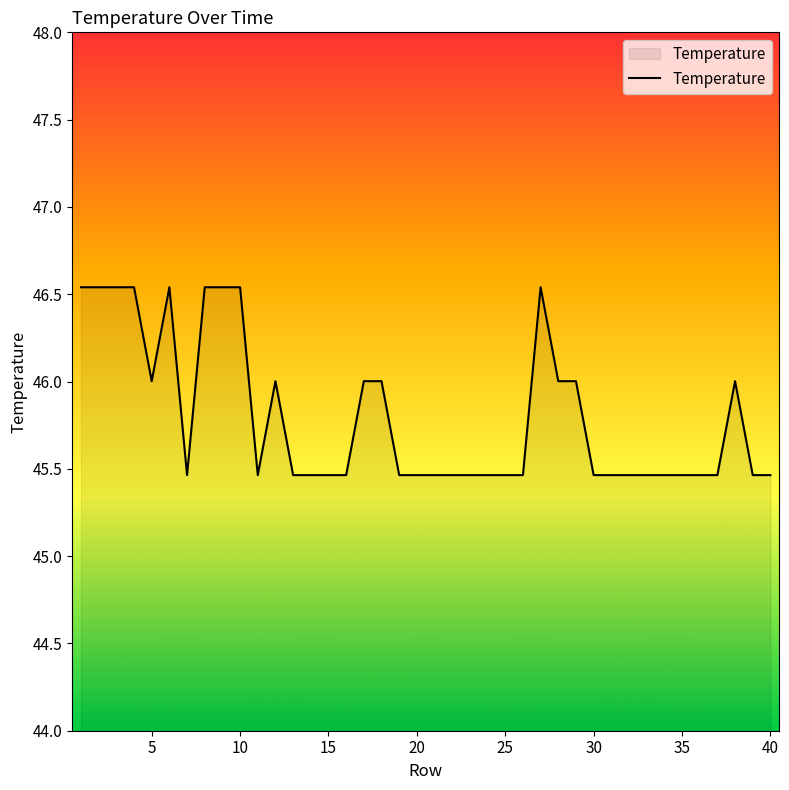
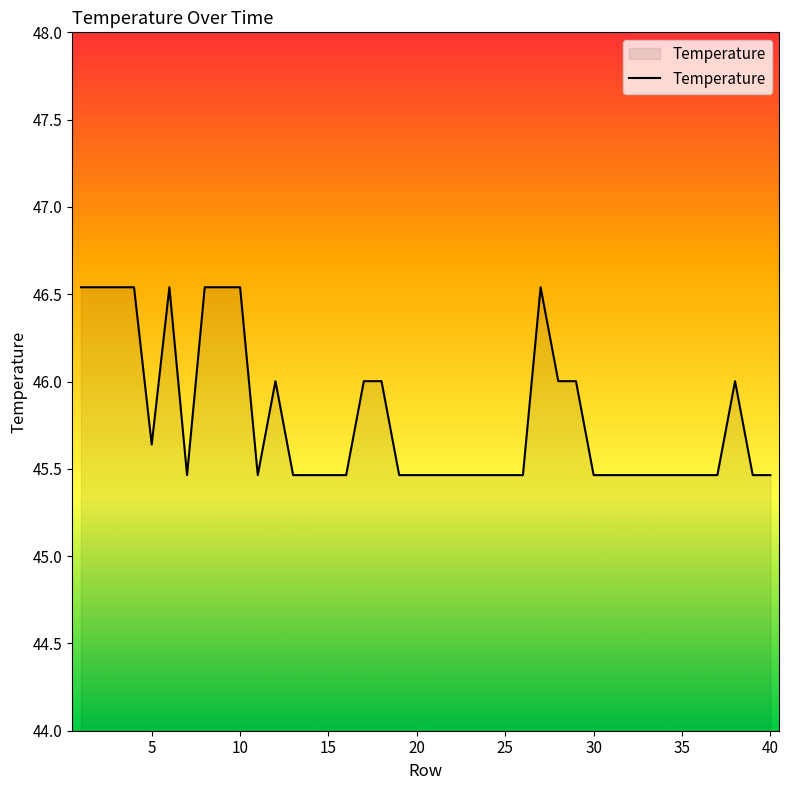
  {
-   "5": 46.00,
+   "5": 45.64,
    "10": 46.54,
    "15": 45.46,
    "20": 45.46,
    "25": 45.46,
    "30": 45.46,
    "35": 45.46,
    "40": 45.46
  }
